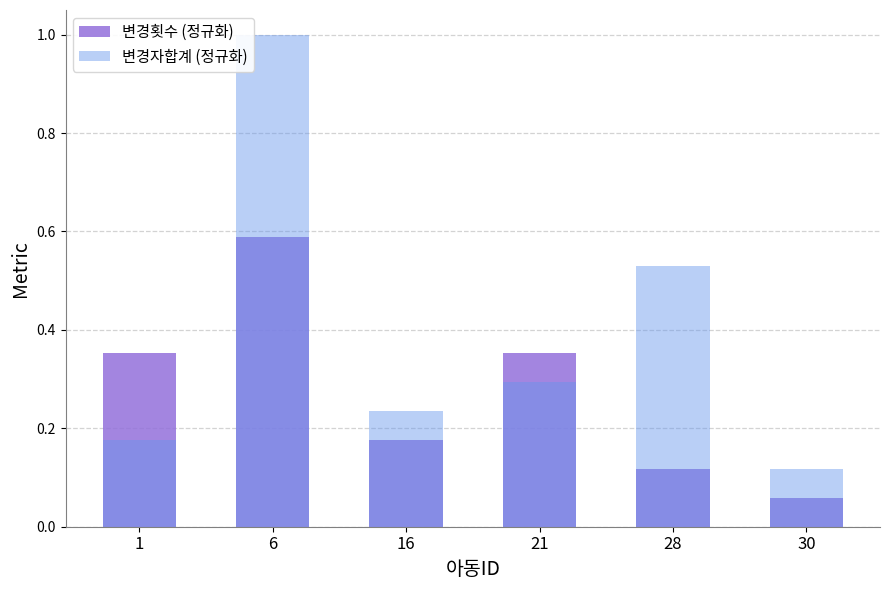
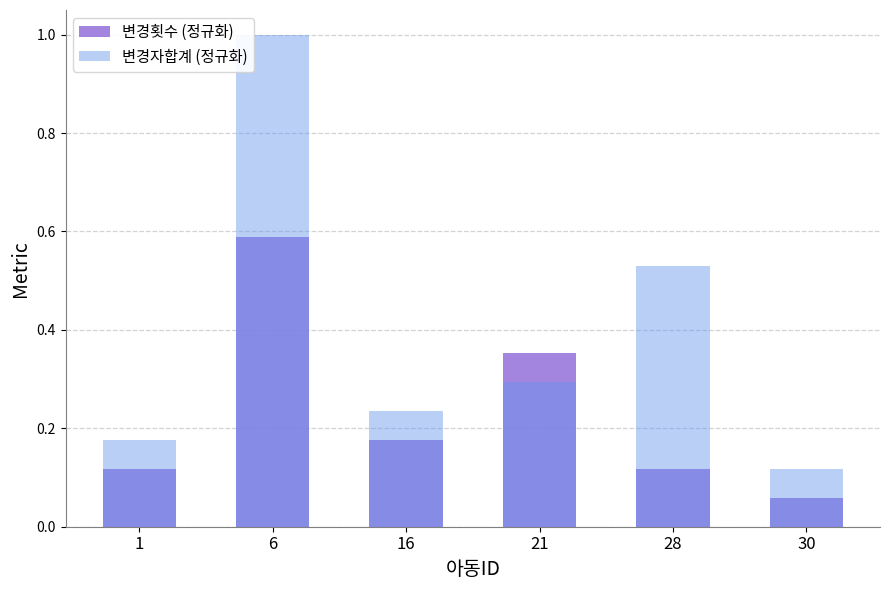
  {
    "변경횟수 (정규화)": {
-     "1": 0.35,
+     "1": 0.12,
      "21": 0.35
    },
    "변경자합계 (정규화)": {
      "6": 1.00,
      "16": 0.24,
      "28": 0.53,
      "30": 0.12
    }
  }
